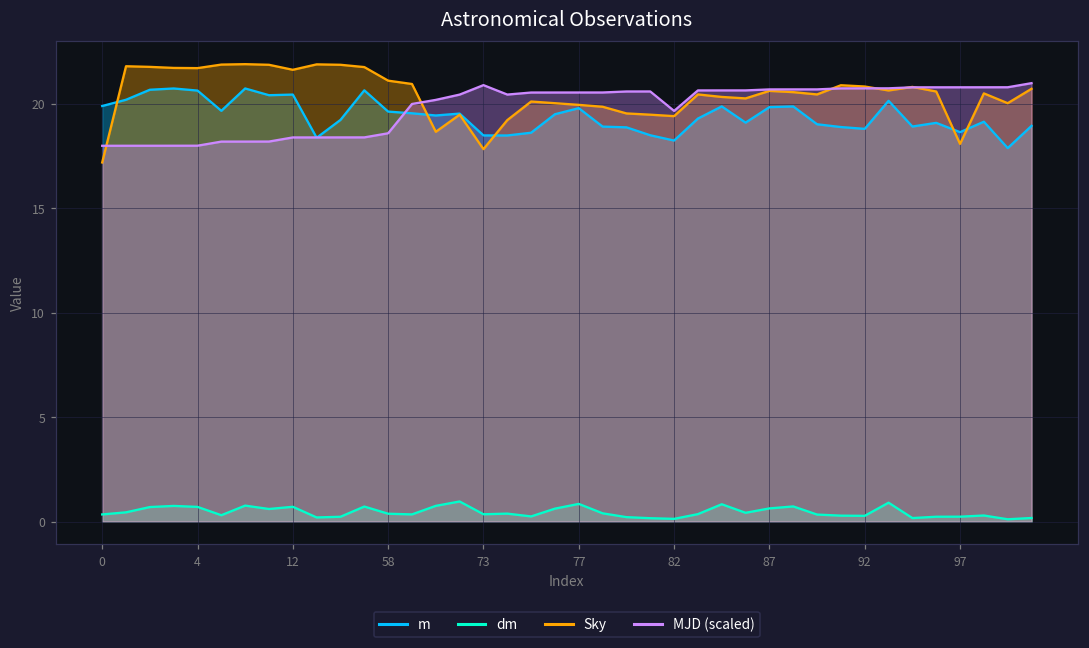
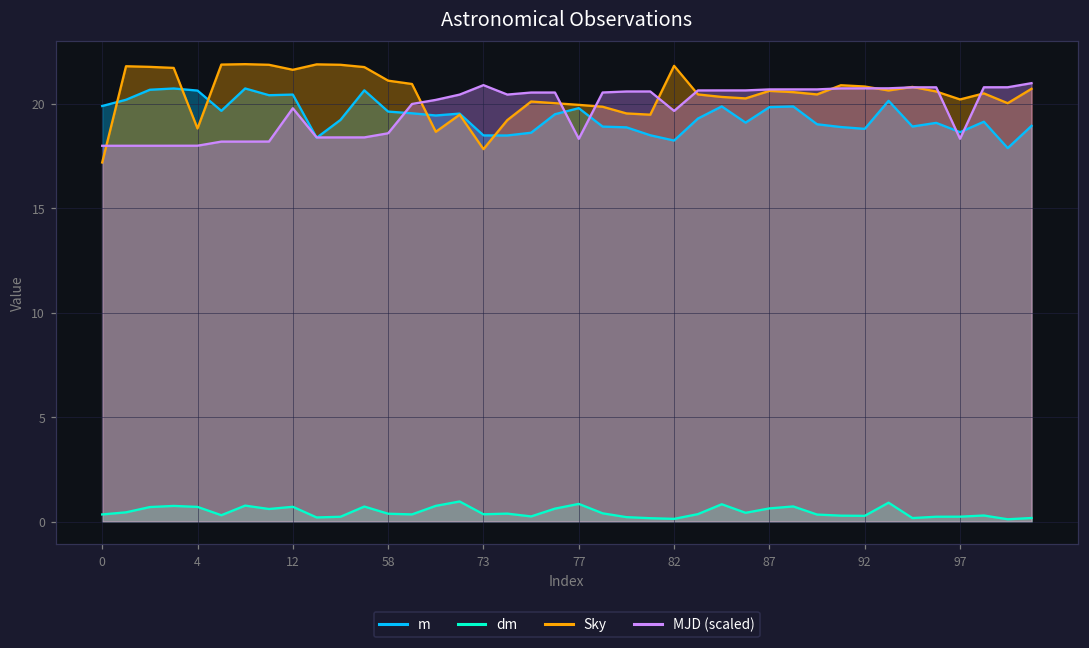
  {
    "Sky": {
      "0": 17.2,
-     "4": 21.7,
+     "4": 18.8,
      "12": 21.6,
      "58": 21.1,
      "73": 17.8,
      "77": 20.0,
-     "82": 19.4,
-     "97": 18.1
+     "82": 21.8,
+     "97": 20.2
    },
    "MJD (scaled)": {
      "0": 18.0,
      "4": 18.0,
-     "12": 18.4,
+     "12": 19.8,
      "58": 18.6,
      "73": 20.9,
-     "77": 20.6,
+     "77": 18.3,
      "82": 19.7,
-     "97": 20.8
+     "97": 18.3
    }
  }
